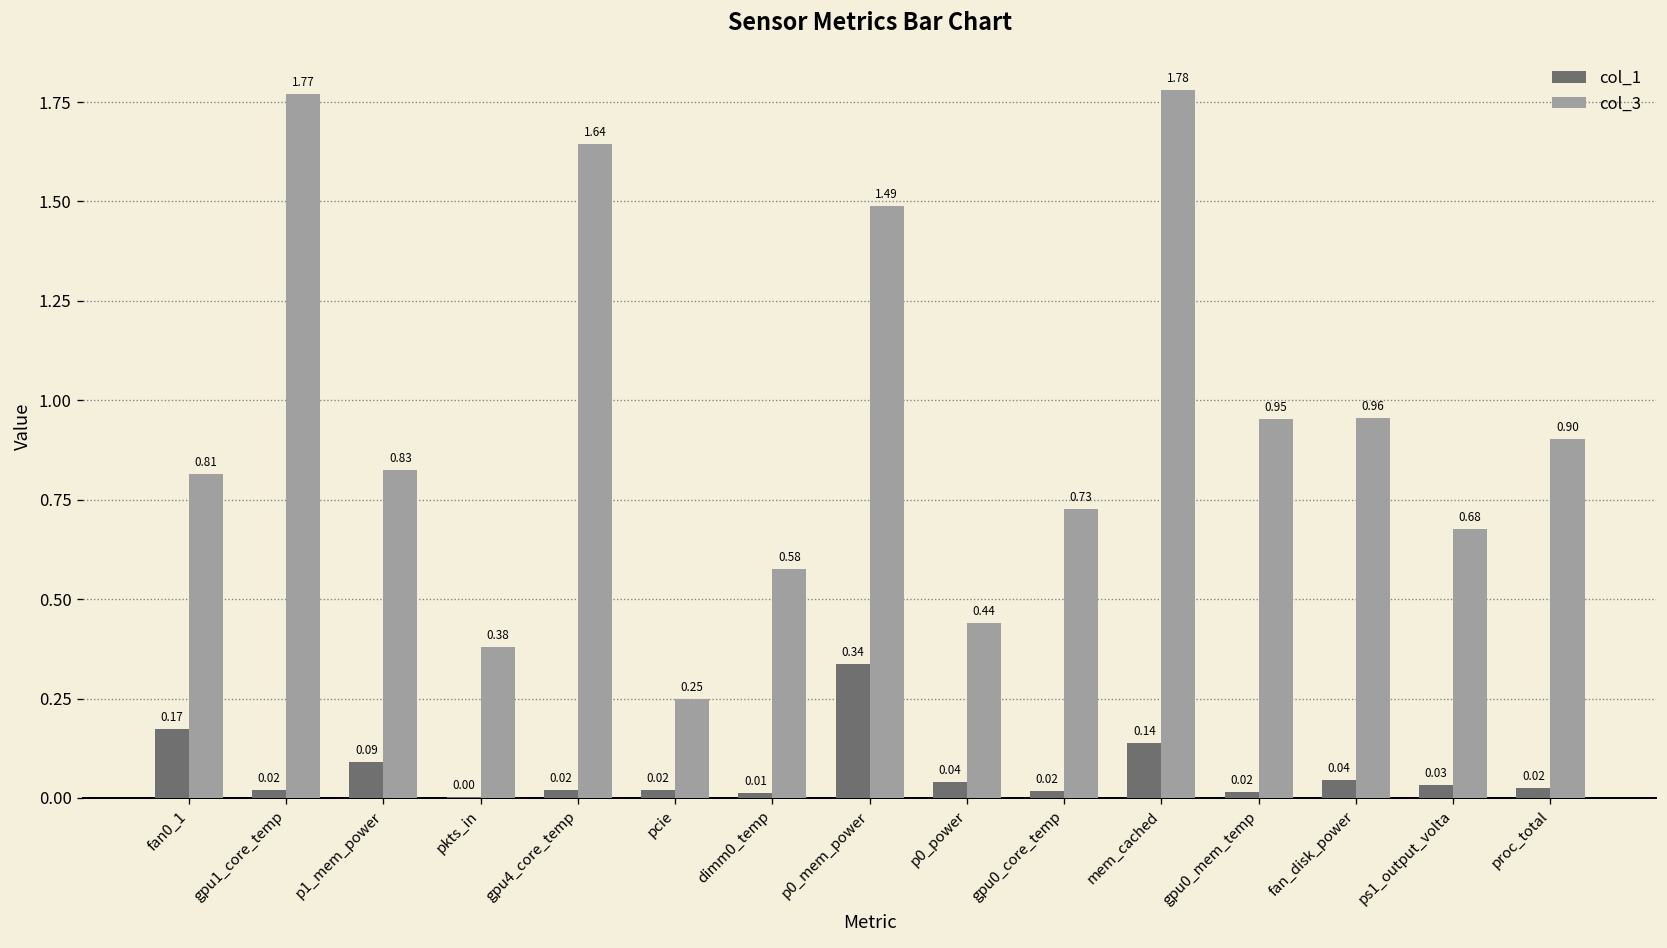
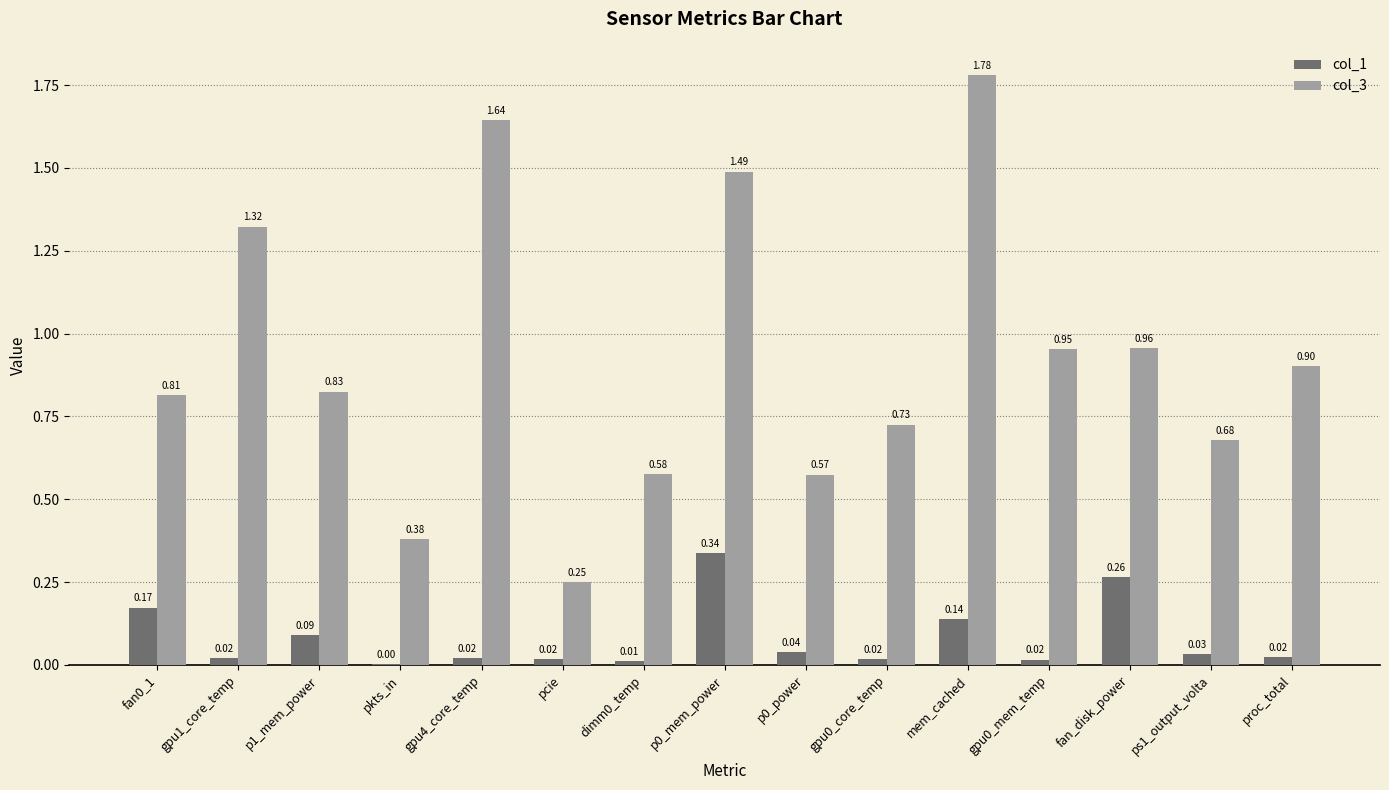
  {
    "col_1": {
      "fan0_1": 0.17,
      "gpu1_core_temp": 0.02,
      "p1_mem_power": 0.09,
      "pkts_in": 0.00,
      "gpu4_core_temp": 0.02,
      "pcie": 0.02,
      "dimm0_temp": 0.01,
      "p0_mem_power": 0.34,
      "p0_power": 0.04,
      "gpu0_core_temp": 0.02,
      "mem_cached": 0.14,
      "gpu0_mem_temp": 0.02,
-     "fan_disk_power": 0.04,
+     "fan_disk_power": 0.26,
      "ps1_output_volta": 0.03,
      "proc_total": 0.02
    },
    "col_3": {
      "fan0_1": 0.81,
-     "gpu1_core_temp": 1.77,
+     "gpu1_core_temp": 1.32,
      "p1_mem_power": 0.83,
      "pkts_in": 0.38,
      "gpu4_core_temp": 1.64,
      "pcie": 0.25,
      "dimm0_temp": 0.58,
      "p0_mem_power": 1.49,
-     "p0_power": 0.44,
+     "p0_power": 0.57,
      "gpu0_core_temp": 0.73,
      "mem_cached": 1.78,
      "gpu0_mem_temp": 0.95,
      "fan_disk_power": 0.96,
      "ps1_output_volta": 0.68,
      "proc_total": 0.90
    }
  }
